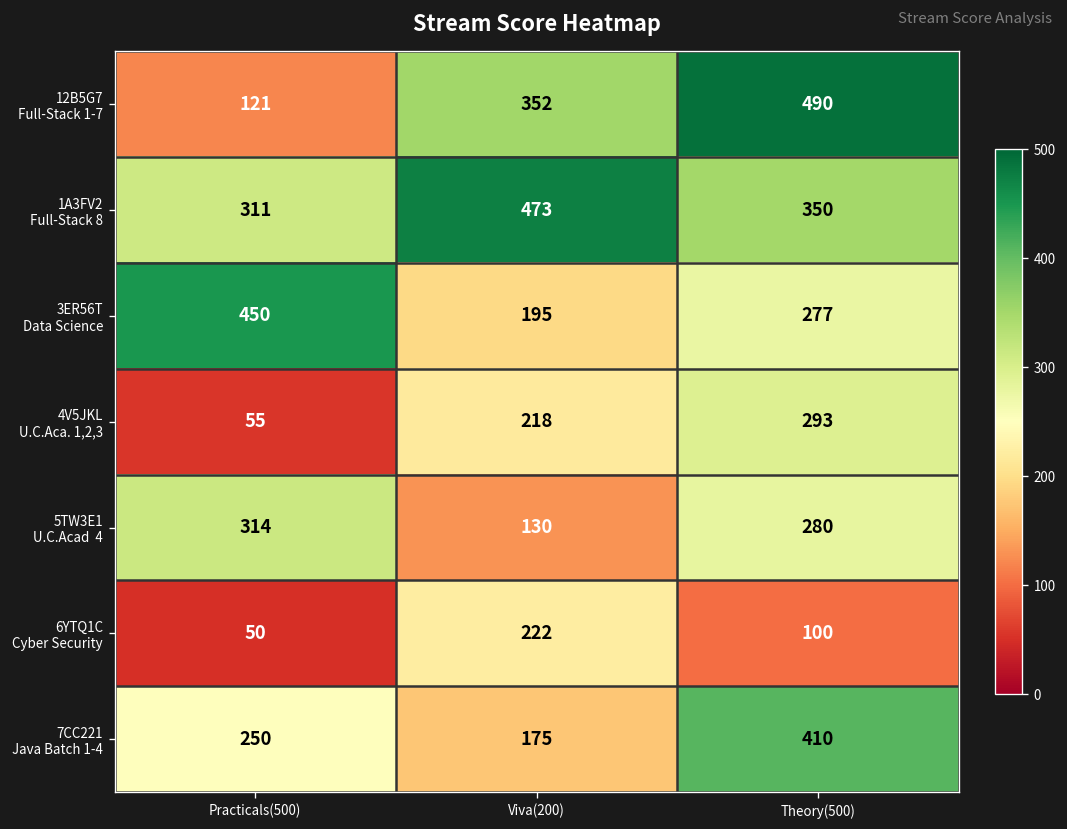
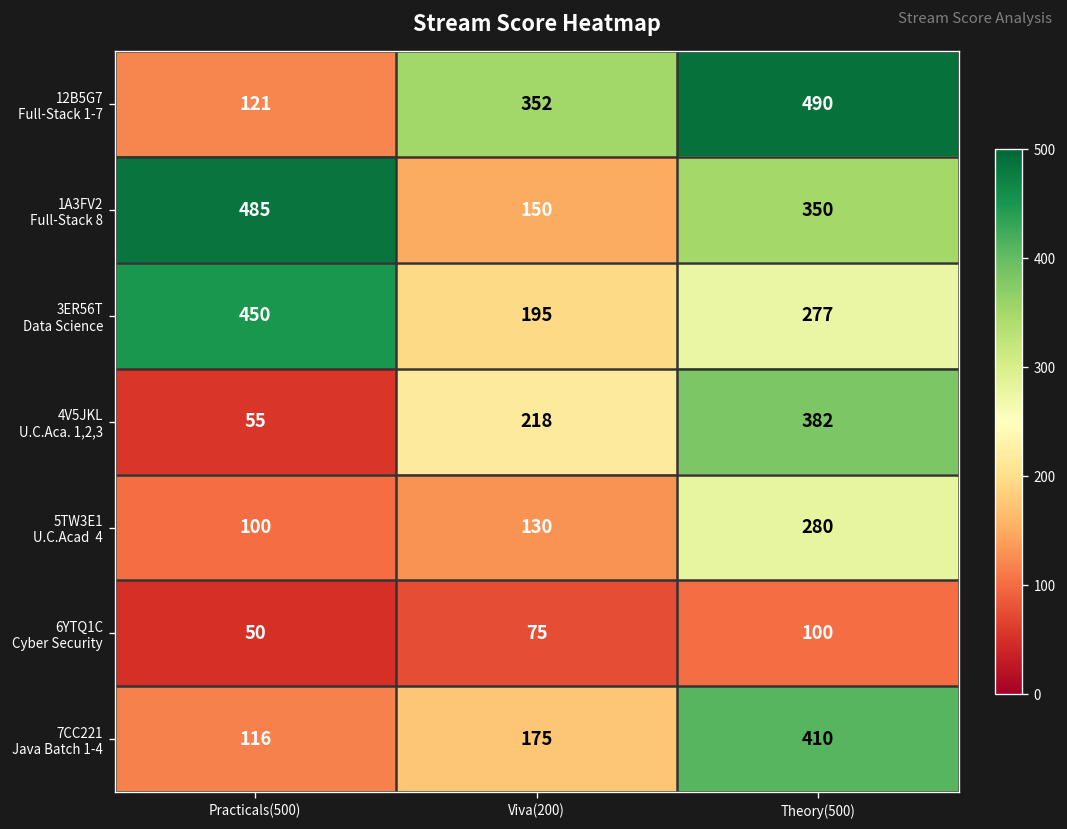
  {
    "12B5G7 Full-Stack 1-7": {
      "Practicals(500)": 121,
      "Viva(200)": 352,
      "Theory(500)": 490
    },
    "1A3FV2 Full-Stack 8": {
-     "Practicals(500)": 311,
-     "Viva(200)": 473,
+     "Practicals(500)": 485,
+     "Viva(200)": 150,
      "Theory(500)": 350
    },
    "3ER56T Data Science": {
      "Practicals(500)": 450,
      "Viva(200)": 195,
      "Theory(500)": 277
    },
    "4V5JKL U.C.Aca. 1,2,3": {
      "Practicals(500)": 55,
      "Viva(200)": 218,
-     "Theory(500)": 293
+     "Theory(500)": 382
    },
    "5TW3E1 U.C.Acad 4": {
-     "Practicals(500)": 314,
+     "Practicals(500)": 100,
      "Viva(200)": 130,
      "Theory(500)": 280
    },
    "6YTQ1C Cyber Security": {
      "Practicals(500)": 50,
-     "Viva(200)": 222,
+     "Viva(200)": 75,
      "Theory(500)": 100
    },
    "7CC221 Java Batch 1-4": {
-     "Practicals(500)": 250,
+     "Practicals(500)": 116,
      "Viva(200)": 175,
      "Theory(500)": 410
    }
  }
